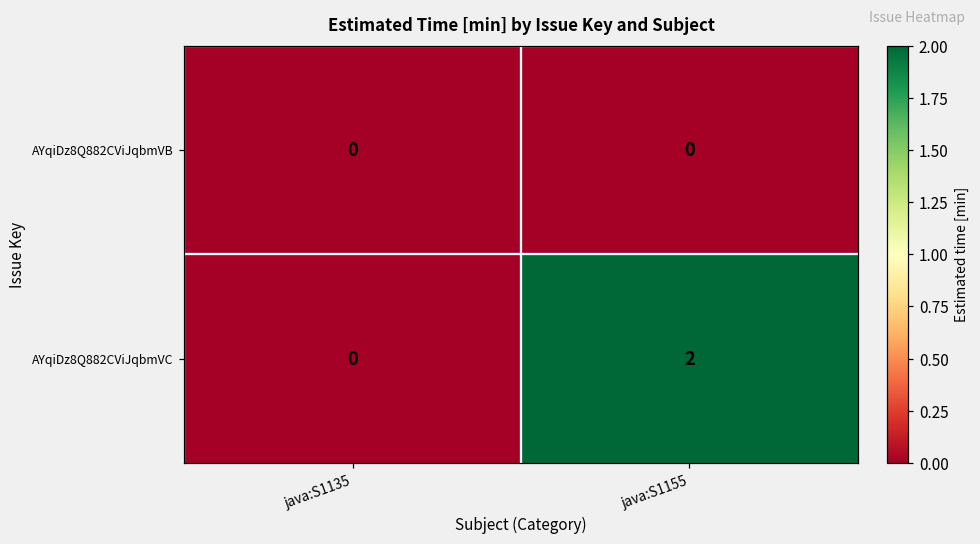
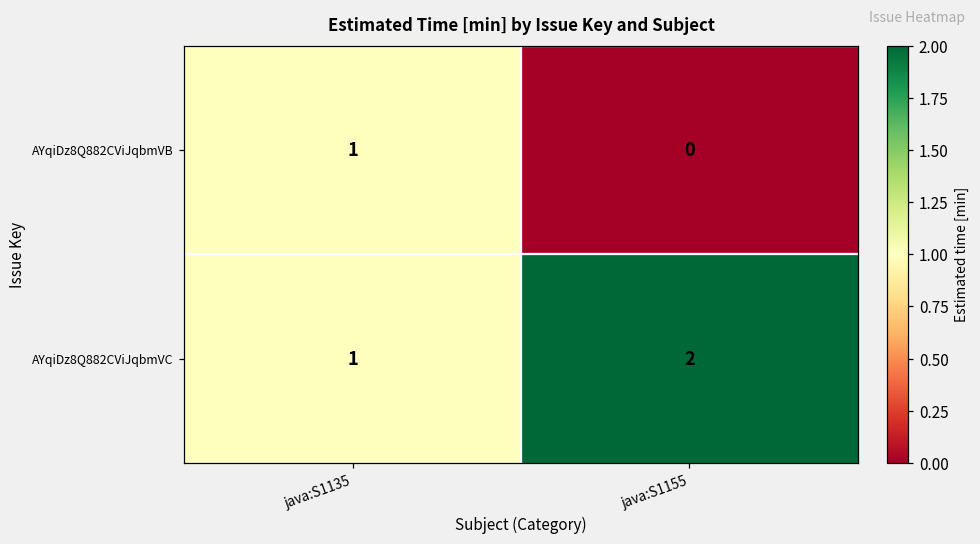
  {
    "AYqiDz8Q882CViJqbmVB": {
-     "java:S1135": 0,
+     "java:S1135": 1,
      "java:S1155": 0
    },
    "AYqiDz8Q882CViJqbmVC": {
-     "java:S1135": 0,
+     "java:S1135": 1,
      "java:S1155": 2
    }
  }
